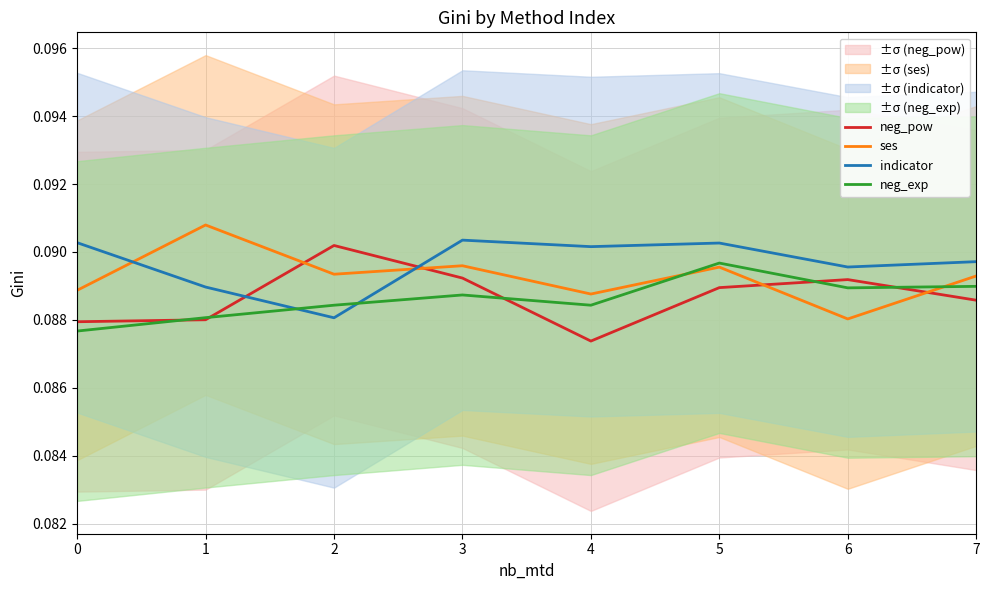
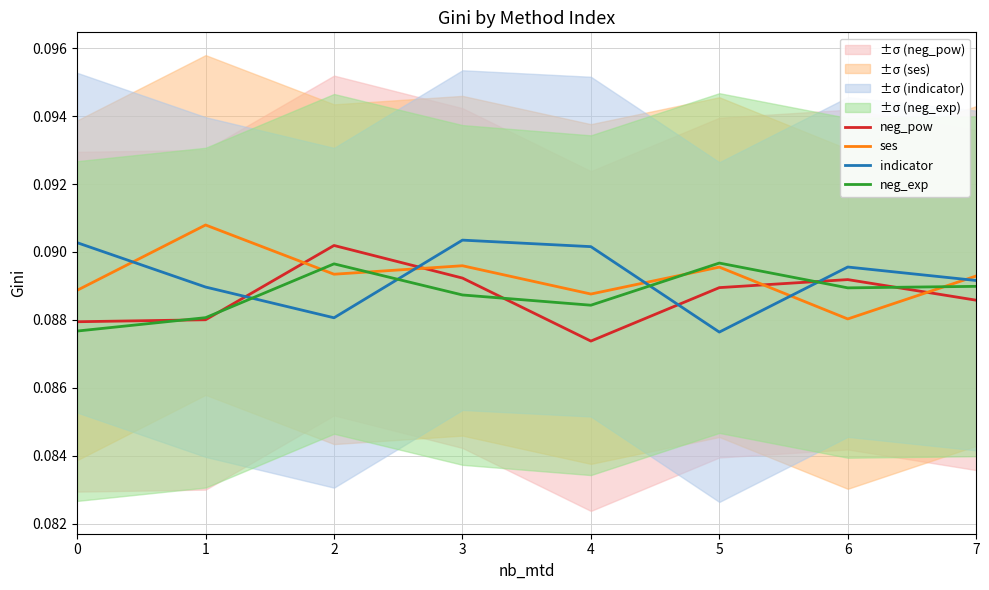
  {
    "neg_pow": {
      "0": 0.0879,
      "2": 0.0902,
      "3": 0.0892,
      "4": 0.0874,
      "5": 0.0889,
      "6": 0.0892,
      "7": 0.0886
    },
    "ses": {
      "0": 0.0889,
      "1": 0.0908,
      "2": 0.0893,
      "3": 0.0896,
      "4": 0.0888,
      "5": 0.0896,
      "6": 0.0880,
      "7": 0.0893
    },
    "indicator": {
      "0": 0.0903,
      "1": 0.0890,
      "2": 0.0881,
      "3": 0.0903,
      "4": 0.0902,
-     "5": 0.0903,
+     "5": 0.0876,
      "6": 0.0896,
-     "7": 0.0897
+     "7": 0.0892
    },
    "neg_exp": {
      "0": 0.0877,
-     "2": 0.0884,
+     "2": 0.0896,
      "3": 0.0887,
      "4": 0.0884,
      "5": 0.0897,
      "6": 0.0889,
      "7": 0.0890
    }
  }
